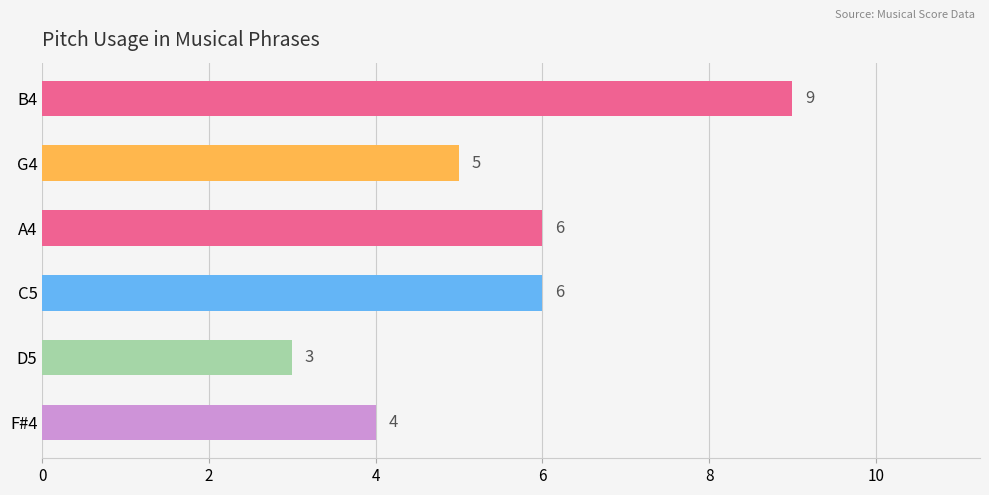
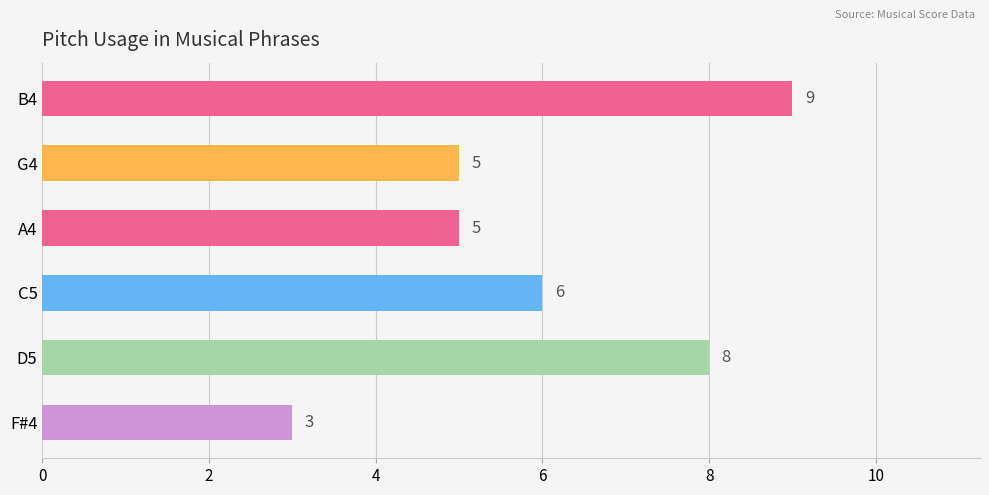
  {
    "B4": 9,
    "G4": 5,
-   "A4": 6,
+   "A4": 5,
    "C5": 6,
-   "D5": 3,
-   "F#4": 4
+   "D5": 8,
+   "F#4": 3
  }
